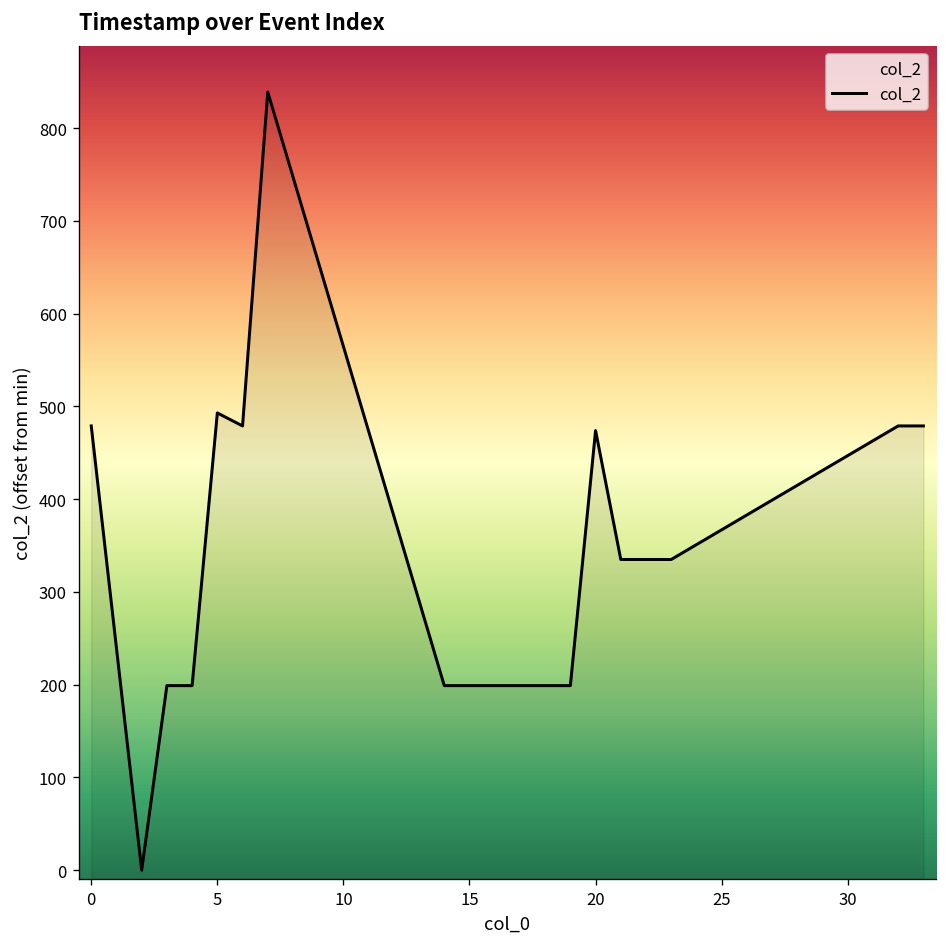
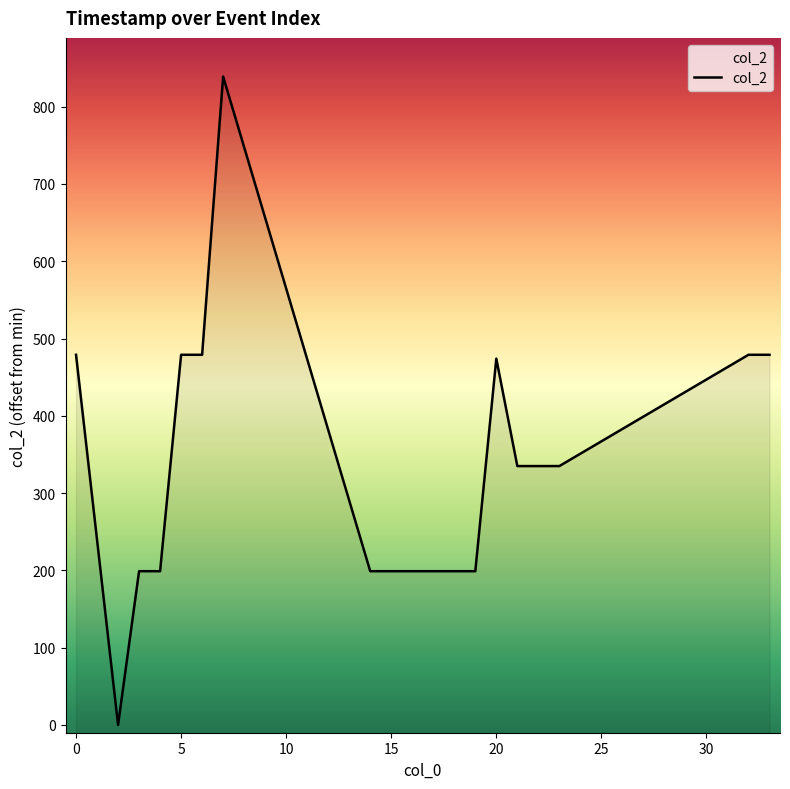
  {
    "0": 480,
-   "5": 490,
+   "5": 480,
    "15": 200,
    "20": 470
  }
